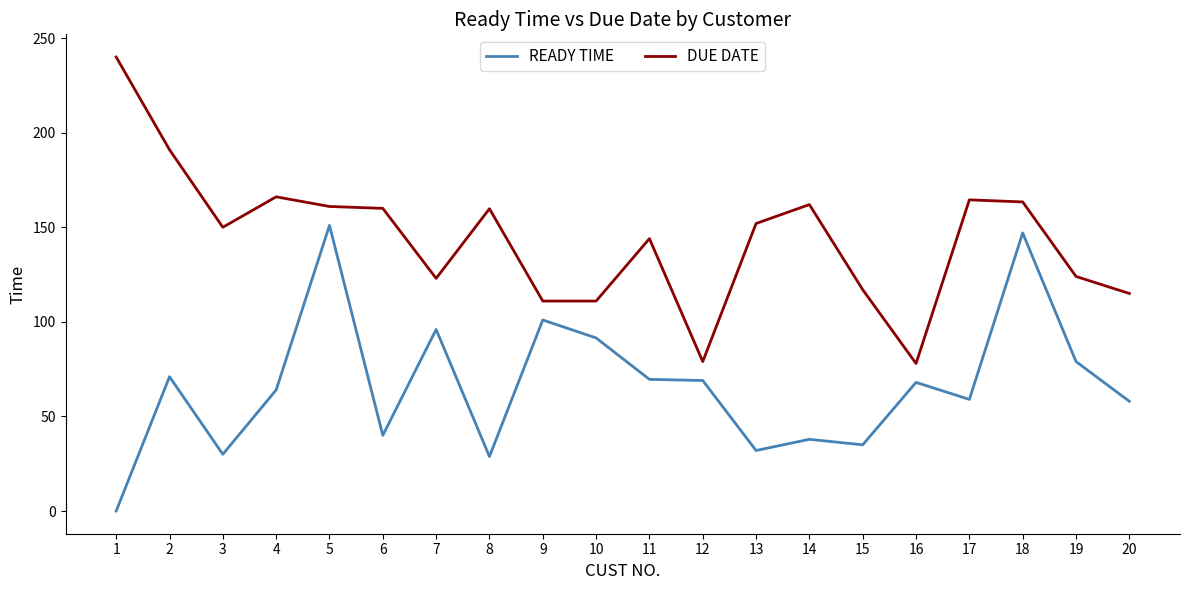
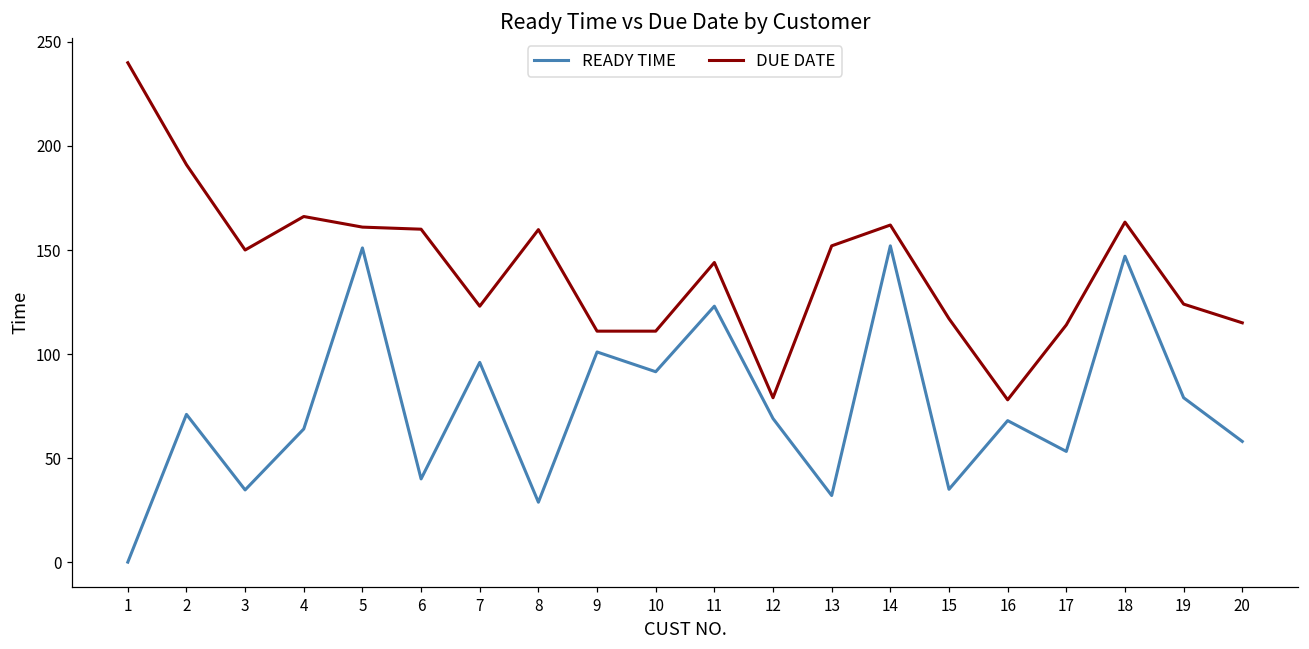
  {
    "READY TIME": {
      "1": 0,
      "2": 71,
-     "3": 30,
+     "3": 35,
      "4": 64,
      "5": 151,
      "6": 40,
      "7": 96,
      "8": 29,
      "9": 101,
      "10": 92,
-     "11": 70,
+     "11": 123,
      "12": 69,
      "13": 32,
-     "14": 38,
+     "14": 152,
      "15": 35,
      "16": 68,
-     "17": 59,
+     "17": 53,
      "18": 147,
      "19": 79,
      "20": 58
    },
    "DUE DATE": {
      "1": 240,
      "2": 191,
      "3": 150,
      "4": 166,
      "5": 161,
      "6": 160,
      "7": 123,
      "8": 160,
      "9": 111,
      "10": 111,
      "11": 144,
      "12": 79,
      "13": 152,
      "14": 162,
      "15": 117,
      "16": 78,
-     "17": 165,
+     "17": 114,
      "18": 163,
      "19": 124,
      "20": 115
    }
  }
